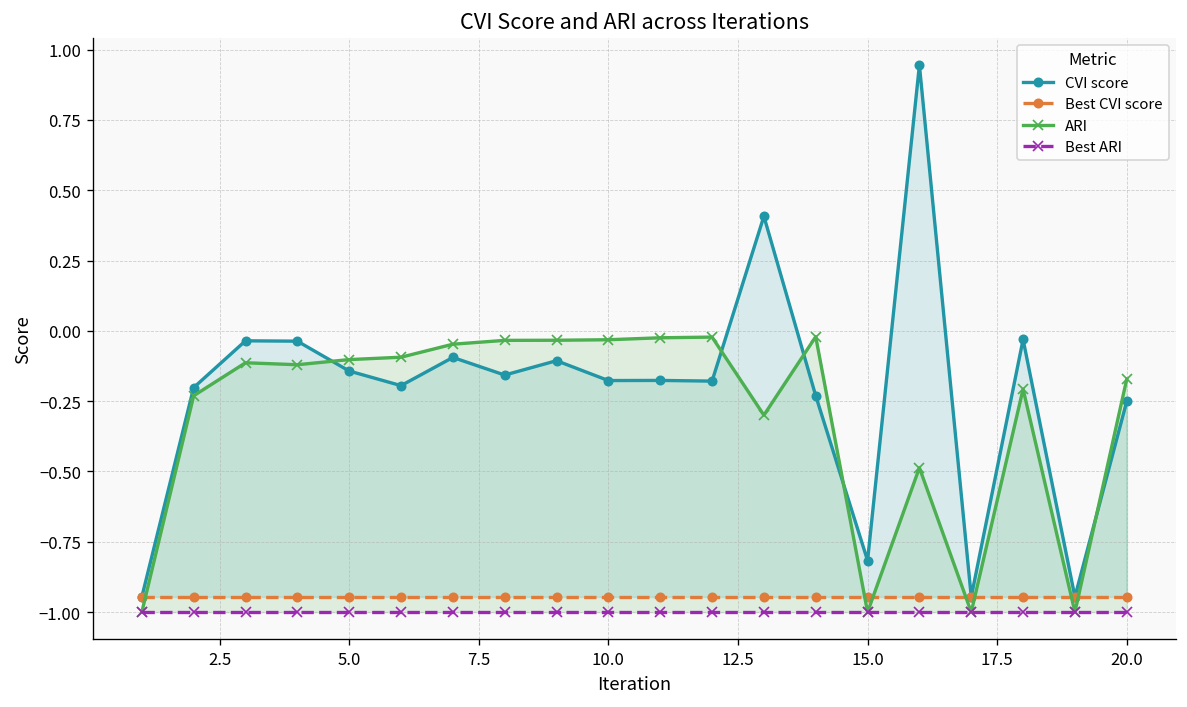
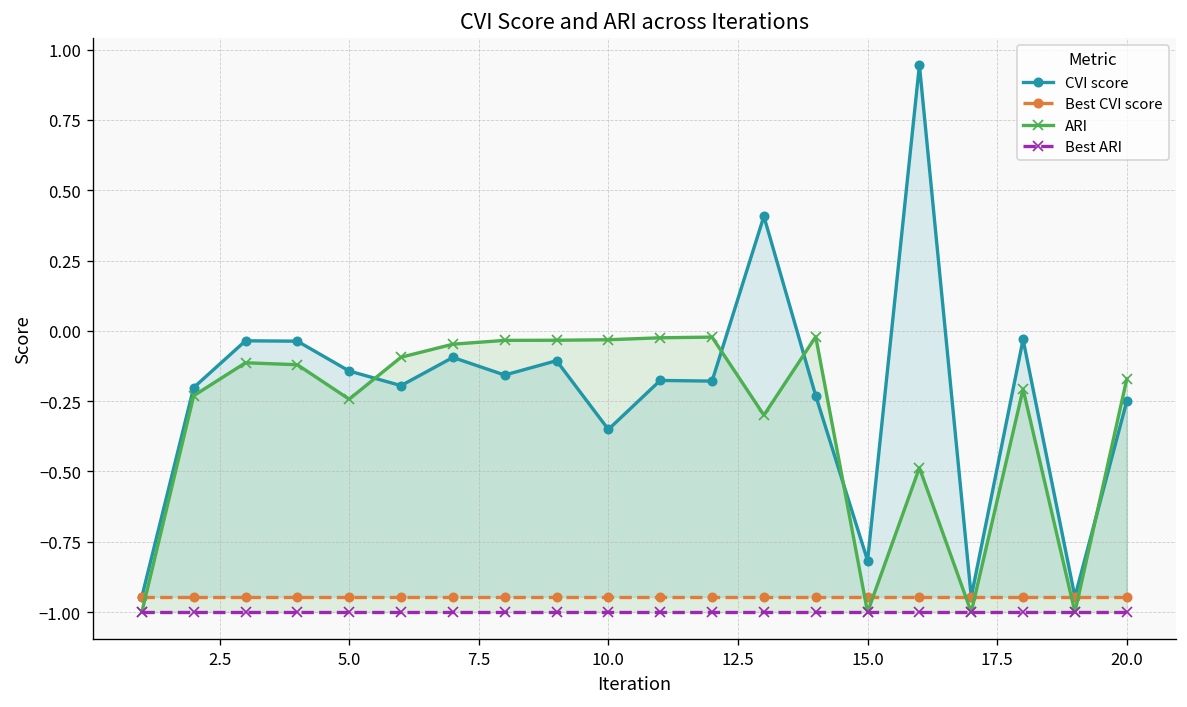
  {
    "CVI score": {
      "5.0": -0.14,
-     "10.0": -0.18,
+     "10.0": -0.35,
      "15.0": -0.82,
      "20.0": -0.25
    },
    "Best CVI score": {
      "5.0": -0.95,
      "10.0": -0.95,
      "15.0": -0.95,
      "20.0": -0.95
    },
    "ARI": {
-     "5.0": -0.10,
+     "5.0": -0.24,
      "10.0": -0.03,
      "20.0": -0.17
    },
    "Best ARI": {
      "5.0": -1.00,
      "10.0": -1.00,
      "20.0": -1.00
    }
  }
